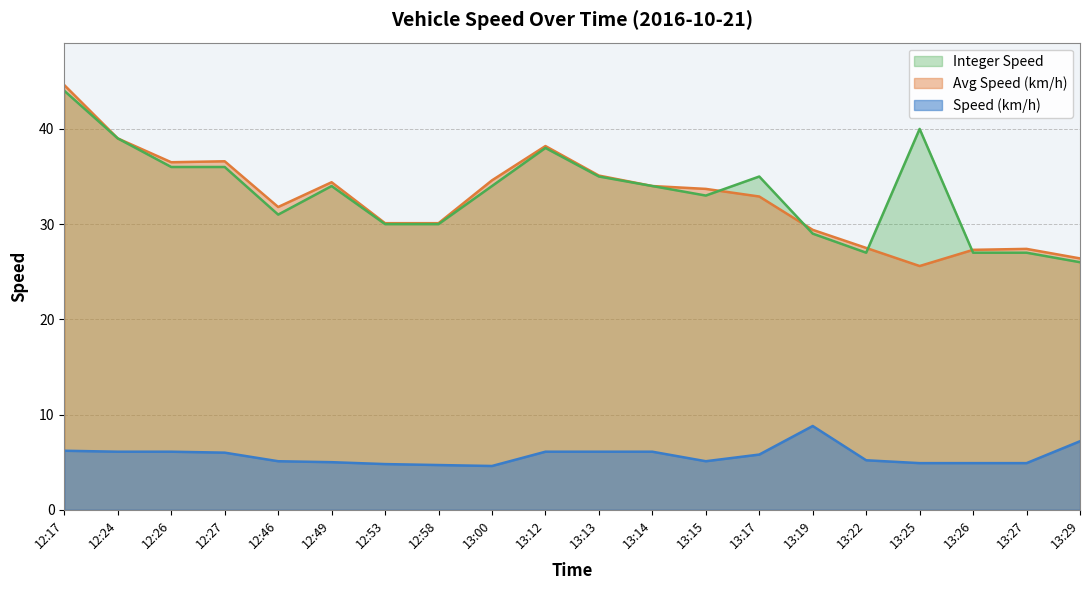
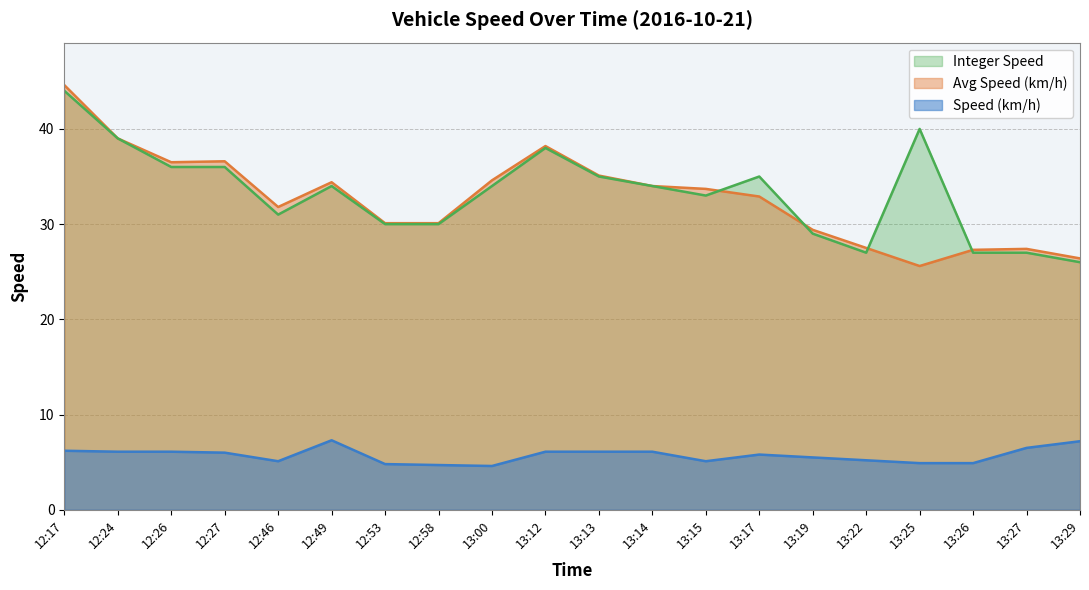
  {
    "Integer Speed": {
      "12:17": 44,
      "12:26": 36,
      "12:27": 36,
      "12:46": 31,
      "12:49": 34,
      "13:00": 34,
      "13:15": 33,
      "13:17": 35,
      "13:19": 29,
      "13:22": 27,
      "13:25": 40,
      "13:26": 27,
      "13:27": 27,
      "13:29": 26
    },
    "Avg Speed (km/h)": {
      "12:17": 45,
      "12:26": 37,
      "12:27": 37,
      "12:46": 32,
      "12:49": 34,
      "13:00": 35,
      "13:15": 34,
      "13:17": 33,
      "13:19": 29,
      "13:22": 28,
      "13:25": 26,
      "13:26": 27,
      "13:27": 27,
      "13:29": 26
    },
    "Speed (km/h)": {
      "12:17": 6,
      "12:24": 6,
      "12:26": 6,
      "12:27": 6,
      "12:46": 5,
-     "12:49": 5,
+     "12:49": 7,
      "12:53": 5,
      "12:58": 5,
      "13:00": 5,
      "13:12": 6,
      "13:13": 6,
      "13:14": 6,
      "13:15": 5,
      "13:17": 6,
-     "13:19": 9,
+     "13:19": 6,
      "13:22": 5,
      "13:25": 5,
      "13:26": 5,
-     "13:27": 5,
+     "13:27": 7,
      "13:29": 7
    }
  }
